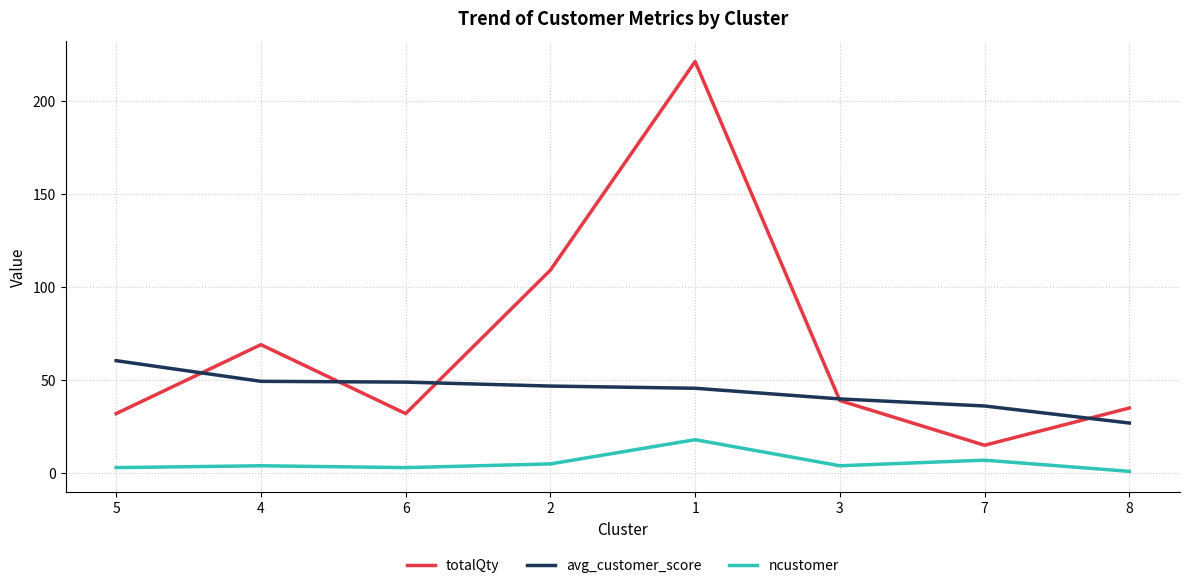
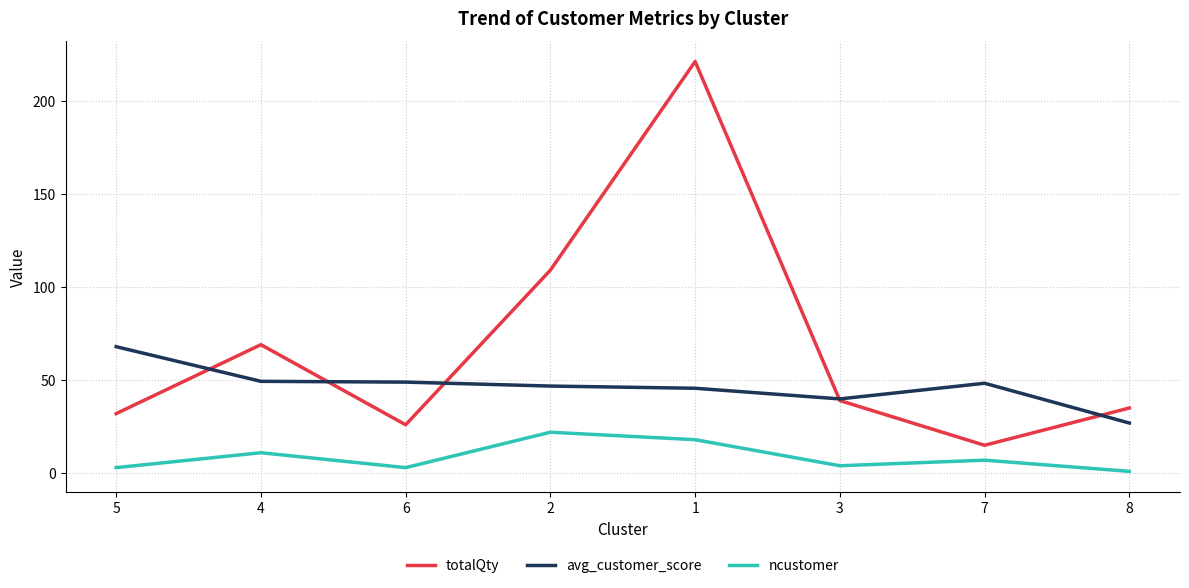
  {
    "totalQty": {
      "5": 32,
      "4": 69,
-     "6": 32,
+     "6": 26,
      "2": 109,
      "1": 221,
      "7": 15,
      "8": 35
    },
    "avg_customer_score": {
-     "5": 60,
+     "5": 68,
      "4": 49,
      "6": 49,
      "2": 47,
      "1": 46,
-     "7": 36,
+     "7": 48,
      "8": 27
    },
    "ncustomer": {
      "5": 3,
-     "4": 4,
+     "4": 11,
      "6": 3,
-     "2": 5,
+     "2": 22,
      "1": 18,
      "3": 4,
      "7": 7,
      "8": 1
    }
  }
